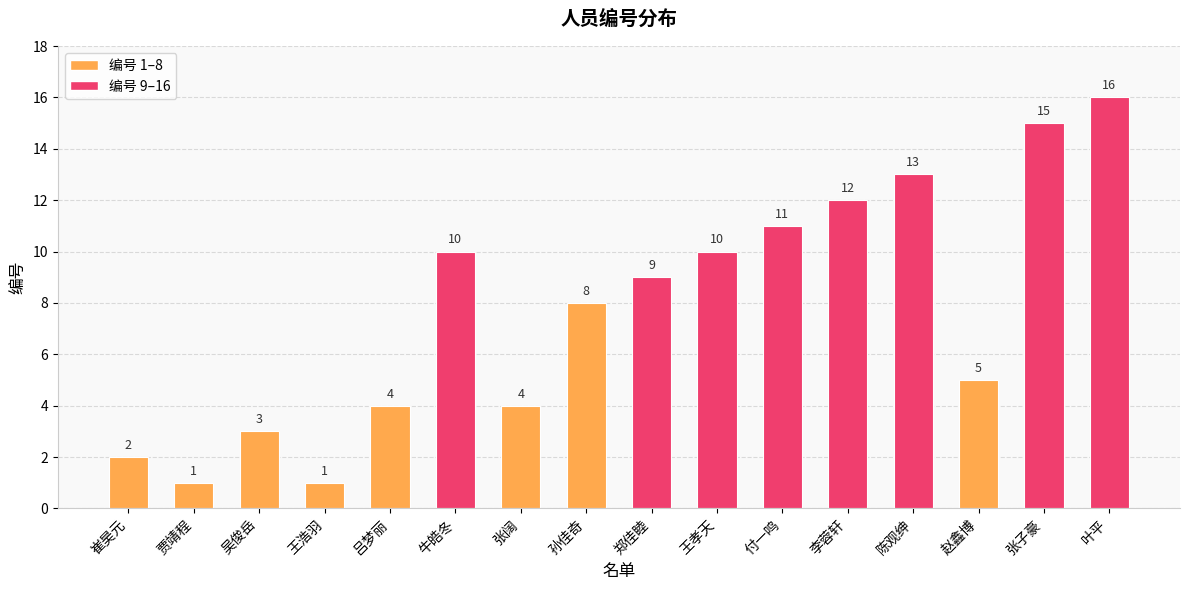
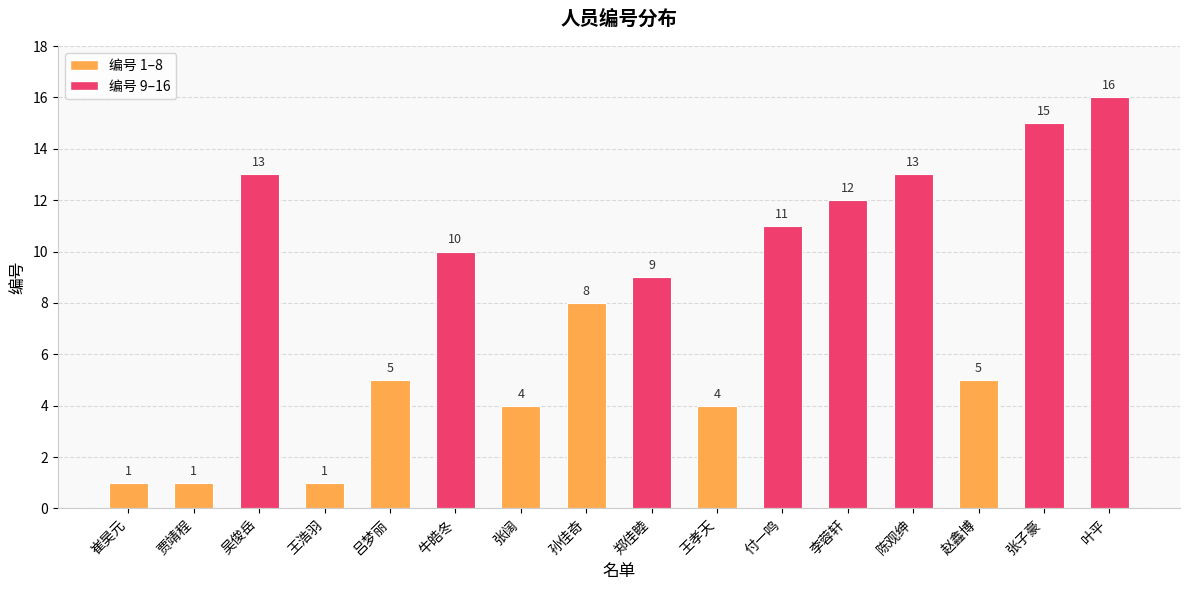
  {
-   "崔昊元": 2,
+   "崔昊元": 1,
    "贾靖程": 1,
-   "吴俊岳": 3,
+   "吴俊岳": 13,
    "王浩羽": 1,
-   "吕梦丽": 4,
+   "吕梦丽": 5,
    "牛皓冬": 10,
    "张阔": 4,
    "孙佳奇": 8,
    "郑佳睦": 9,
-   "王孝天": 10,
+   "王孝天": 4,
    "付一鸣": 11,
    "李蓉轩": 12,
    "陈观绅": 13,
    "赵鑫博": 5,
    "张子豪": 15,
    "叶平": 16
  }
